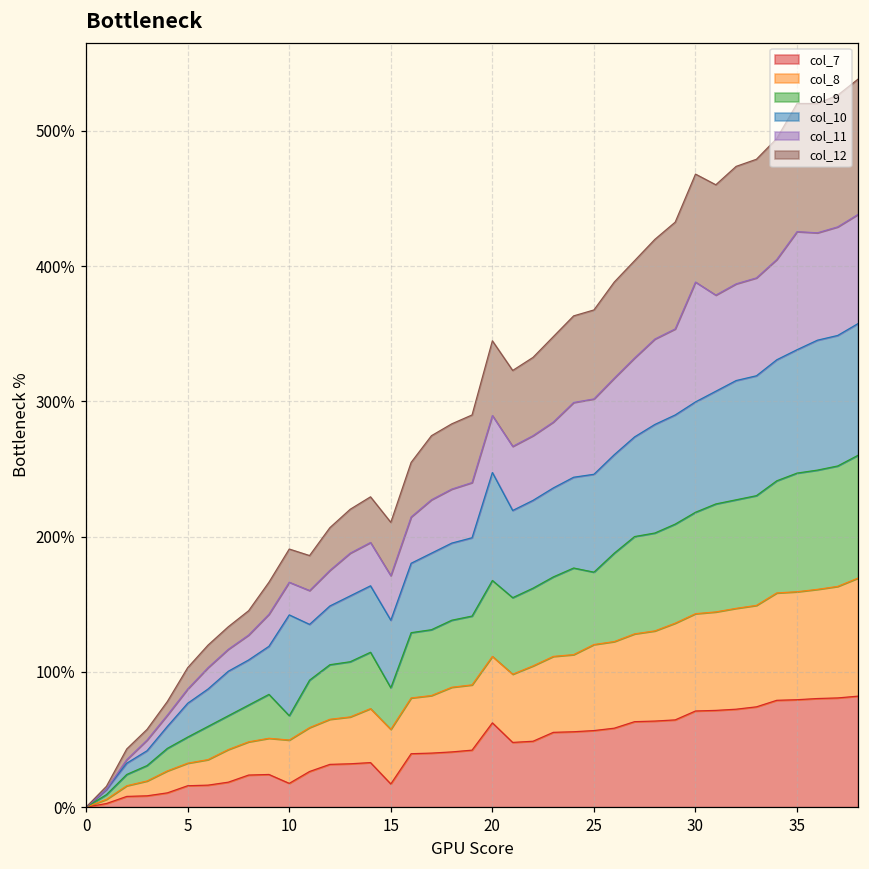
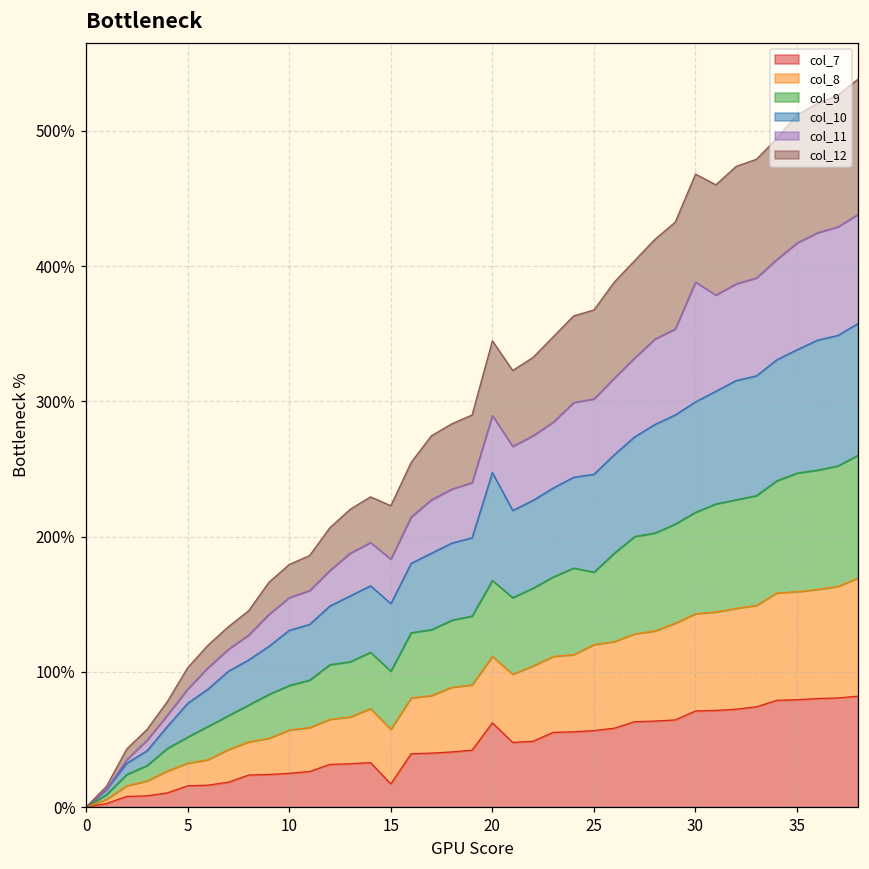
  {
    "col_7": {
      "5": "16%",
-     "10": "18%",
+     "10": "25%",
      "15": "17%",
      "20": "62%",
      "25": "57%",
      "30": "71%",
      "35": "79%"
    },
    "col_8": {
      "5": "17%",
      "10": "32%",
      "15": "40%",
      "20": "49%",
      "25": "64%",
      "30": "72%",
      "35": "80%"
    },
    "col_9": {
      "5": "19%",
-     "10": "18%",
-     "15": "31%",
+     "10": "33%",
+     "15": "43%",
      "20": "56%",
      "25": "54%",
      "30": "75%",
      "35": "88%"
    },
    "col_10": {
      "5": "25%",
-     "10": "75%",
+     "10": "41%",
      "15": "50%",
      "20": "80%",
      "25": "72%",
      "30": "82%",
      "35": "91%"
    },
    "col_11": {
      "5": "11%",
      "10": "24%",
      "15": "33%",
      "20": "42%",
      "25": "56%",
      "30": "89%",
-     "35": "87%"
+     "35": "79%"
    },
    "col_12": {
      "5": "16%",
      "10": "25%",
      "15": "39%",
      "20": "55%",
      "25": "66%",
      "30": "80%"
    }
  }
